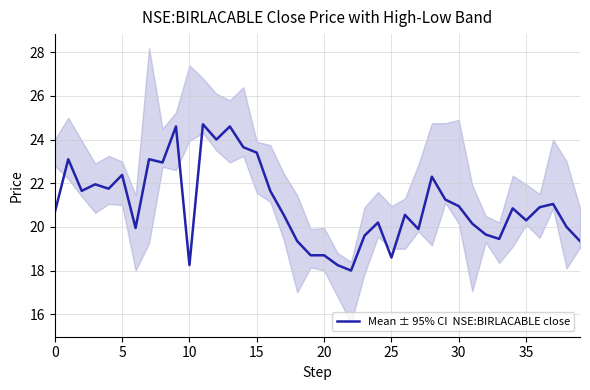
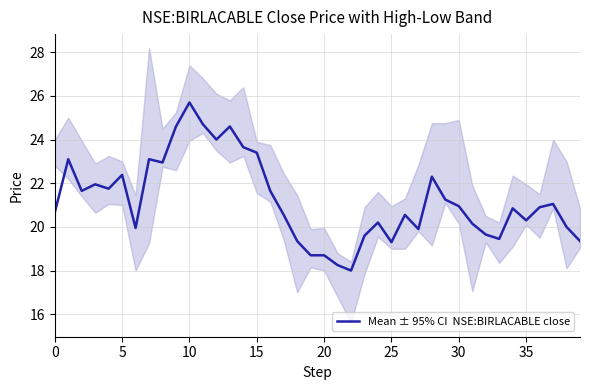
  {
    "Mean ± 95% CI NSE:BIRLACABLE close": {
      "0": 20.7,
      "5": 22.4,
-     "10": 18.3,
+     "10": 25.7,
      "15": 23.4,
      "20": 18.7,
-     "25": 18.6,
+     "25": 19.3,
      "30": 21.0,
      "35": 20.3
    }
  }
